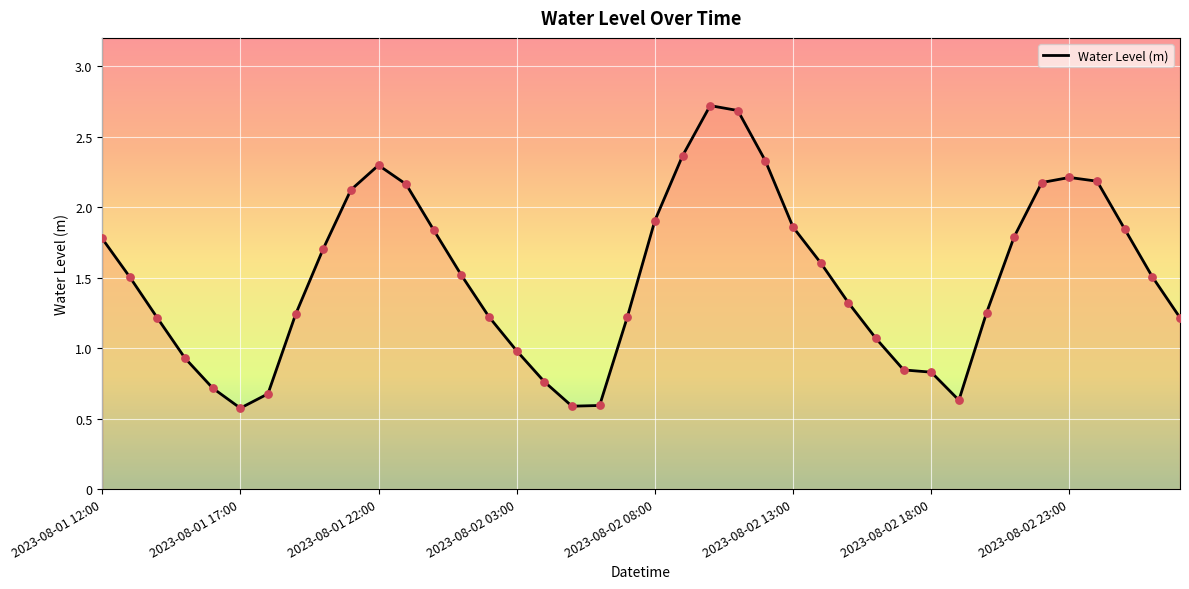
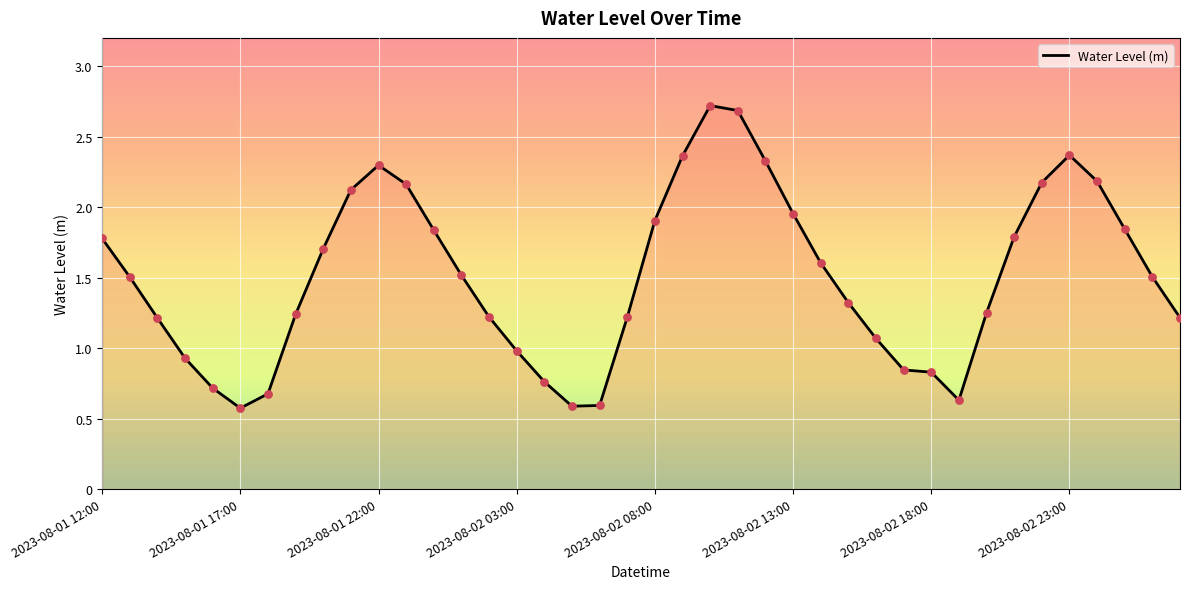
  {
    "2023-08-01 12:00": 1.78,
    "2023-08-01 17:00": 0.57,
    "2023-08-01 22:00": 2.30,
    "2023-08-02 03:00": 0.98,
    "2023-08-02 08:00": 1.90,
-   "2023-08-02 13:00": 1.86,
+   "2023-08-02 13:00": 1.95,
    "2023-08-02 18:00": 0.83,
-   "2023-08-02 23:00": 2.21
+   "2023-08-02 23:00": 2.37
  }
